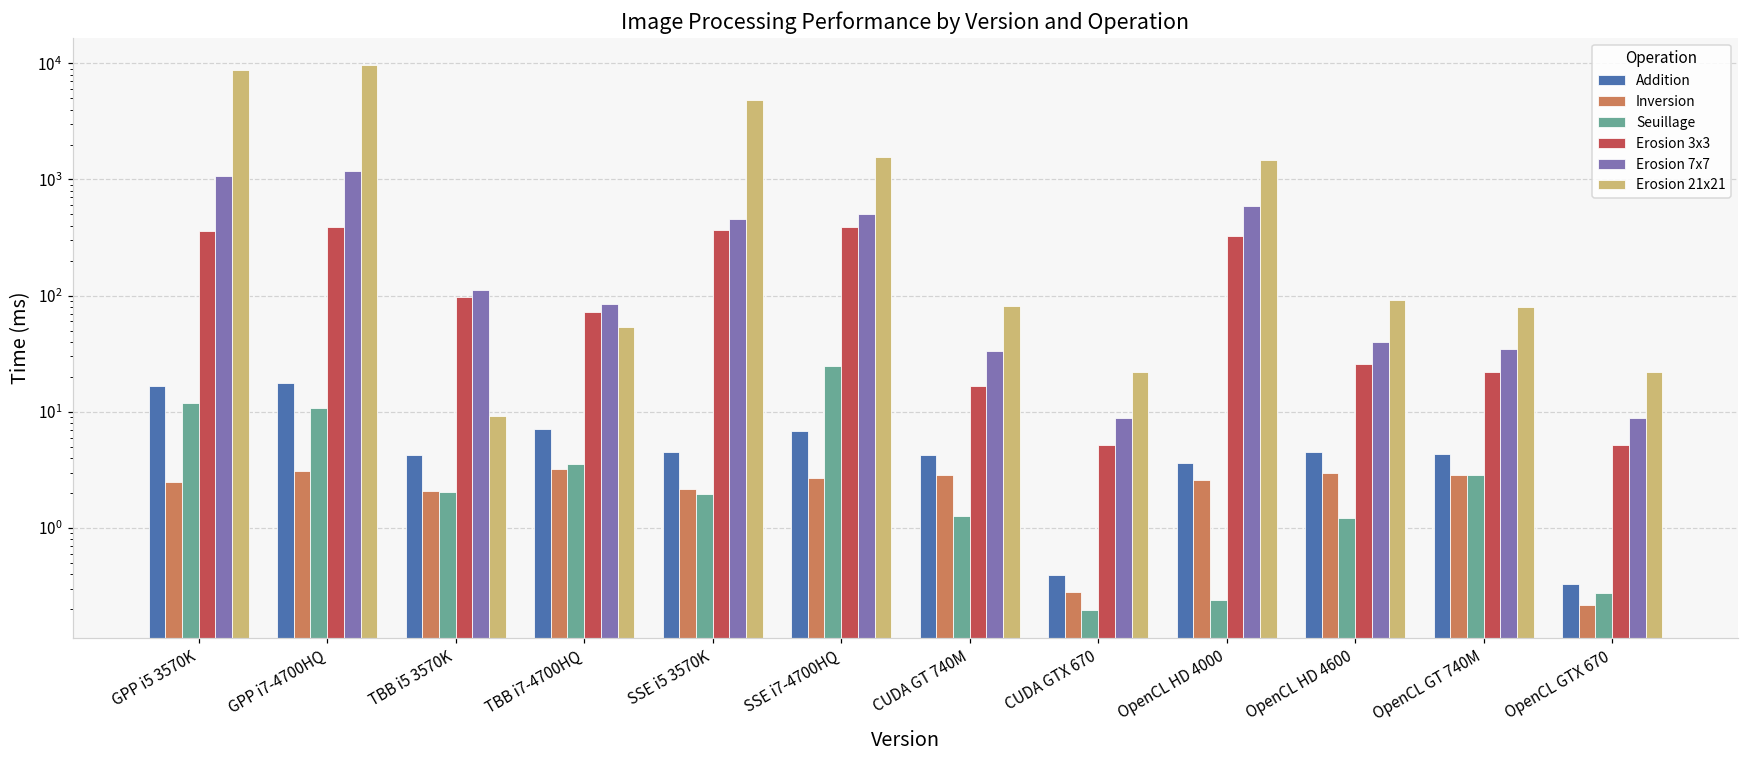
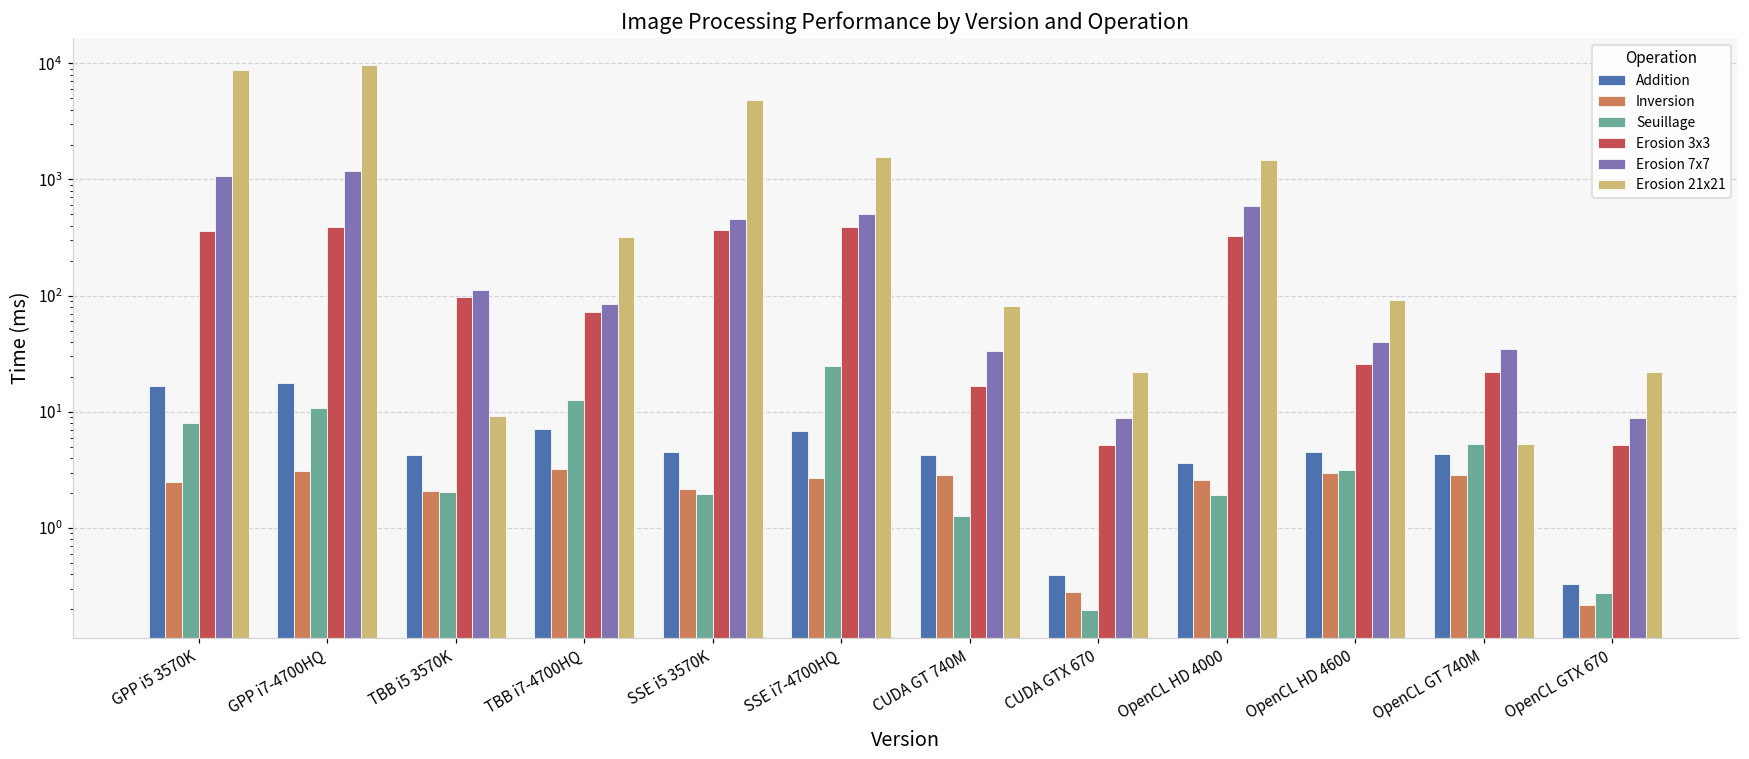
  {
    "Seuillage": {
-     "GPP i5 3570K": 12,
+     "GPP i5 3570K": 8,
      "GPP i7-4700HQ": 11,
      "TBB i5 3570K": 2.0,
-     "TBB i7-4700HQ": 3.6,
+     "TBB i7-4700HQ": 13,
      "SSE i5 3570K": 2.0,
      "SSE i7-4700HQ": 25,
      "CUDA GT 740M": 1.3,
      "CUDA GTX 670": 0.19,
-     "OpenCL HD 4000": 0.24,
-     "OpenCL HD 4600": 1.2,
-     "OpenCL GT 740M": 2.9,
+     "OpenCL HD 4000": 1.9,
+     "OpenCL HD 4600": 3.1,
+     "OpenCL GT 740M": 5,
      "OpenCL GTX 670": 0.28
    },
    "Erosion 21x21": {
      "GPP i5 3570K": 9000,
      "GPP i7-4700HQ": 10000,
      "TBB i5 3570K": 9,
-     "TBB i7-4700HQ": 50,
+     "TBB i7-4700HQ": 320,
      "SSE i5 3570K": 5000,
      "SSE i7-4700HQ": 1600,
      "CUDA GT 740M": 80,
      "CUDA GTX 670": 22,
      "OpenCL HD 4000": 1500,
      "OpenCL HD 4600": 90,
-     "OpenCL GT 740M": 80,
+     "OpenCL GT 740M": 5,
      "OpenCL GTX 670": 22
    }
  }
